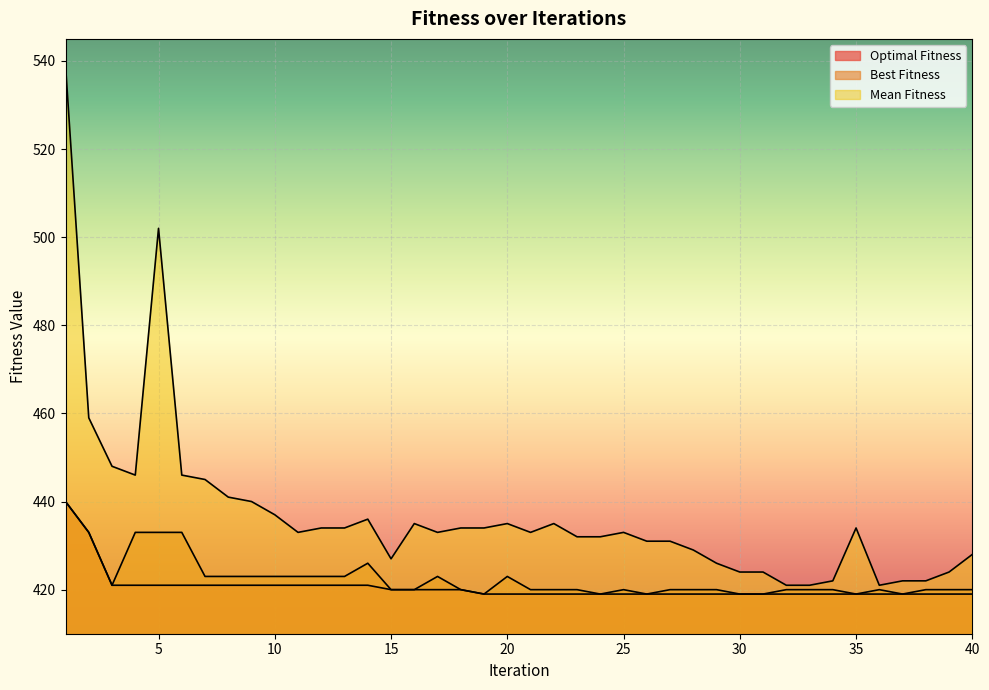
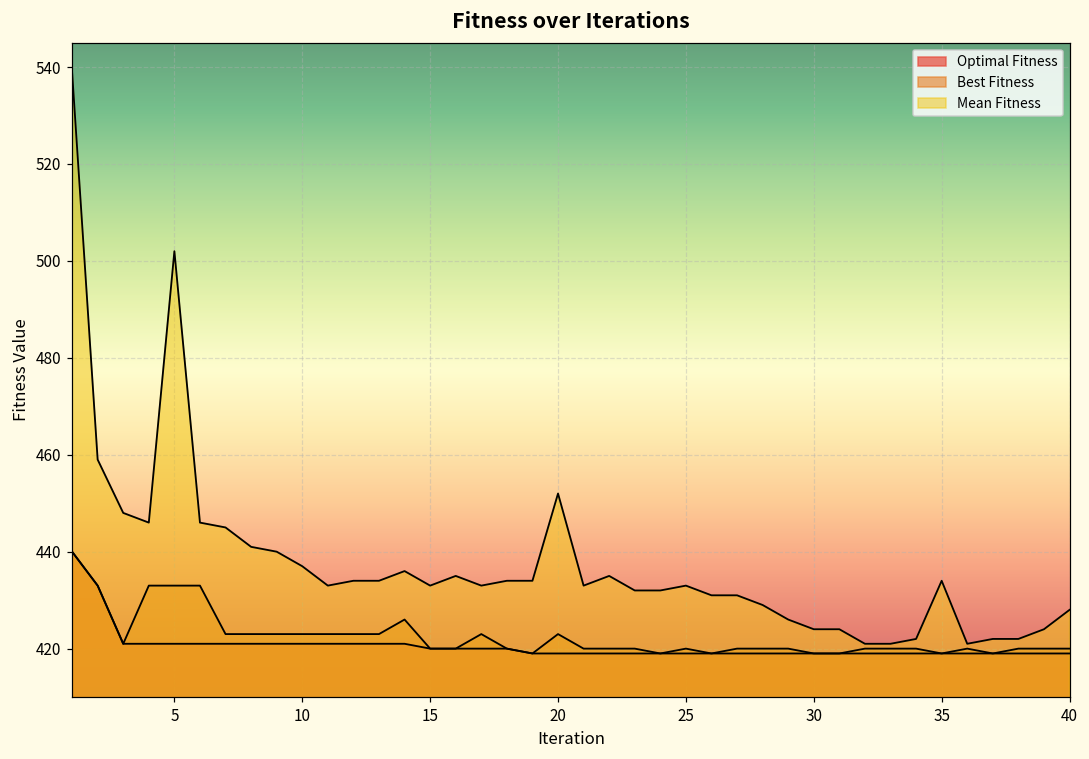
  {
    "Mean Fitness": {
      "5": 502,
      "10": 437,
-     "15": 427,
-     "20": 435,
+     "15": 433,
+     "20": 452,
      "25": 433,
      "30": 424,
      "35": 434,
      "40": 428
    }
  }
